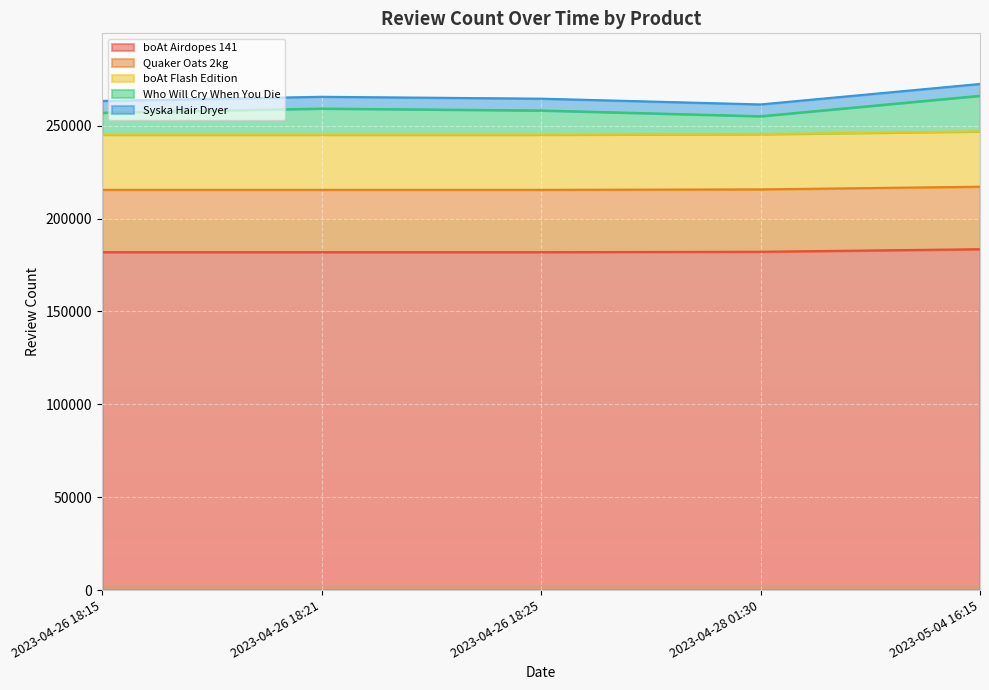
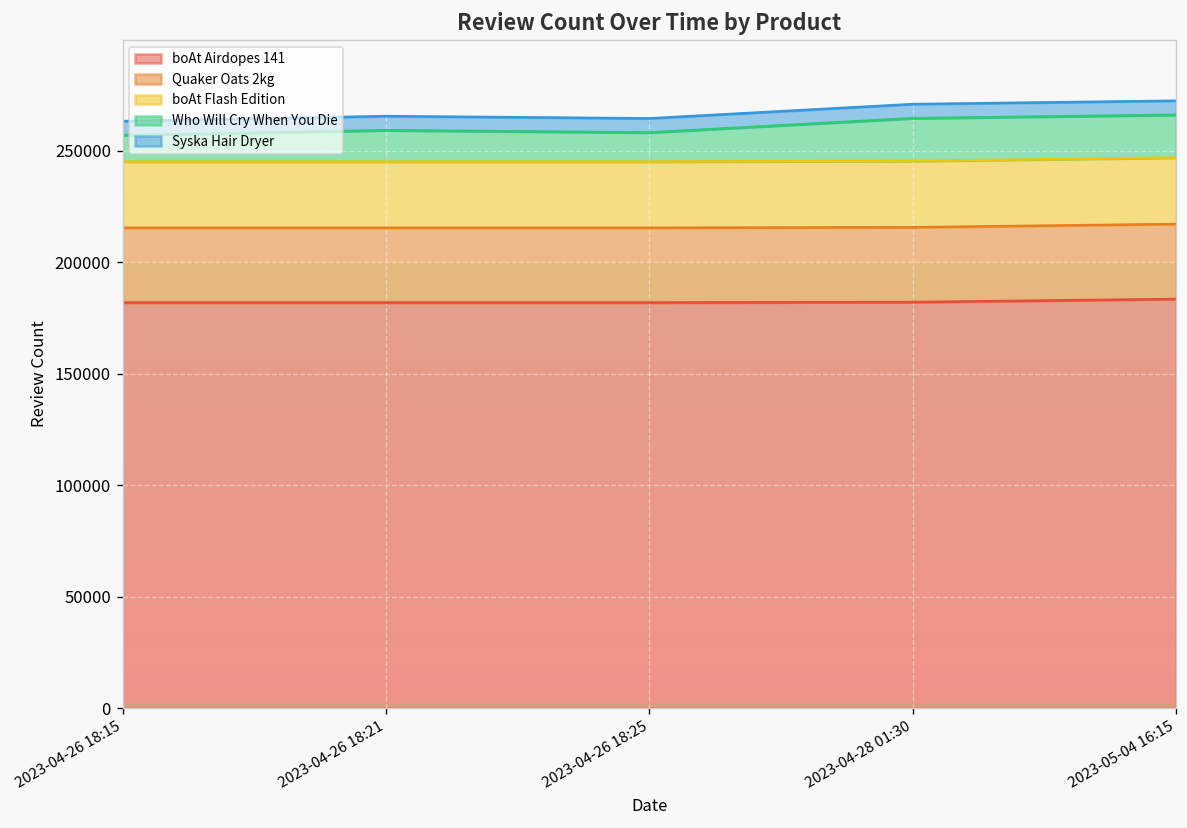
  {
    "Who Will Cry When You Die": {
      "2023-04-26 18:15": 12000,
      "2023-04-26 18:21": 14000,
      "2023-04-26 18:25": 13000,
-     "2023-04-28 01:30": 10000,
+     "2023-04-28 01:30": 19000,
      "2023-05-04 16:15": 19000
    },
    "Syska Hair Dryer": {
      "2023-04-26 18:15": 6000,
      "2023-04-26 18:21": 6000,
      "2023-04-26 18:25": 6000,
      "2023-04-28 01:30": 6000,
      "2023-05-04 16:15": 6000
    }
  }
